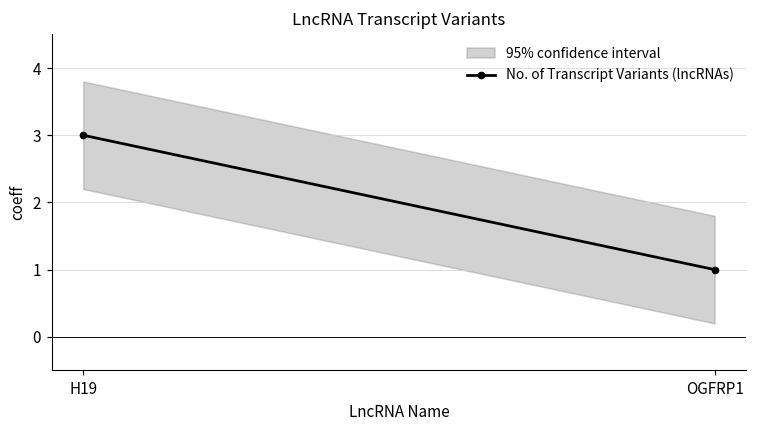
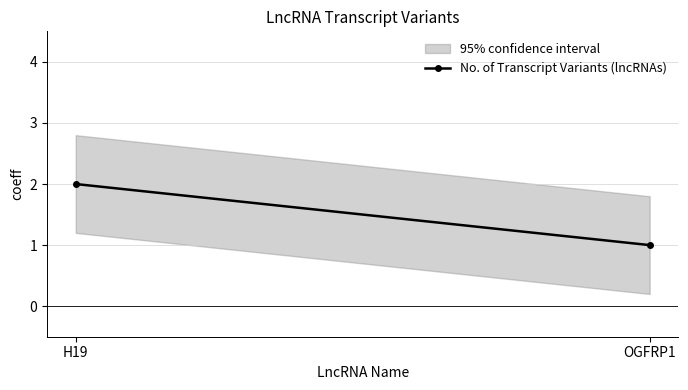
  {
    "No. of Transcript Variants (lncRNAs)": {
-     "H19": 3,
+     "H19": 2,
      "OGFRP1": 1
    }
  }
